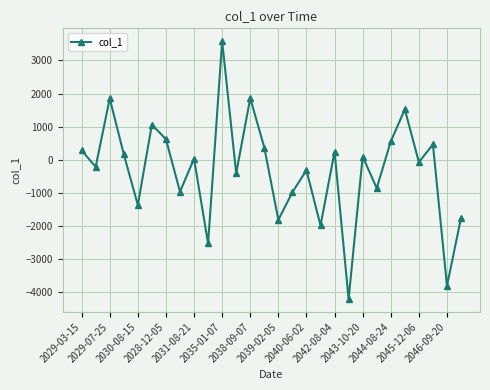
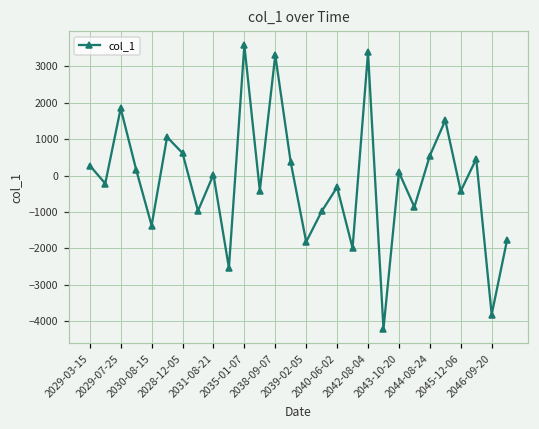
  {
    "2029-03-15": 300,
    "2029-07-25": 1900,
    "2030-08-15": -1400,
    "2028-12-05": 600,
    "2031-08-21": 0,
    "2035-01-07": 3600,
-   "2038-09-07": 1900,
+   "2038-09-07": 3300,
    "2039-02-05": -1800,
    "2040-06-02": -300,
-   "2042-08-04": 200,
+   "2042-08-04": 3400,
    "2043-10-20": 100,
    "2044-08-24": 600,
-   "2045-12-06": -100,
+   "2045-12-06": -400,
    "2046-09-20": -3800
  }
